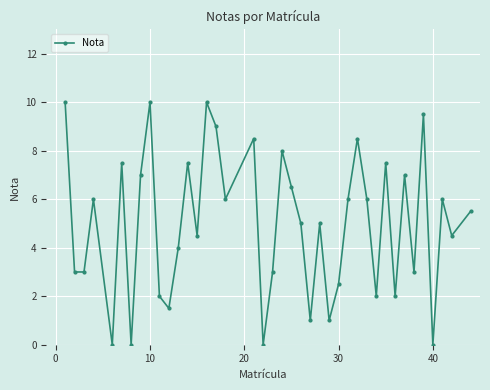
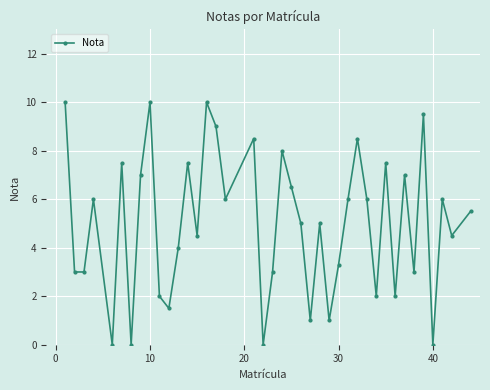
  {
    "10": 10.0,
-   "30": 2.5,
+   "30": 3.3,
    "40": 0.0
  }
